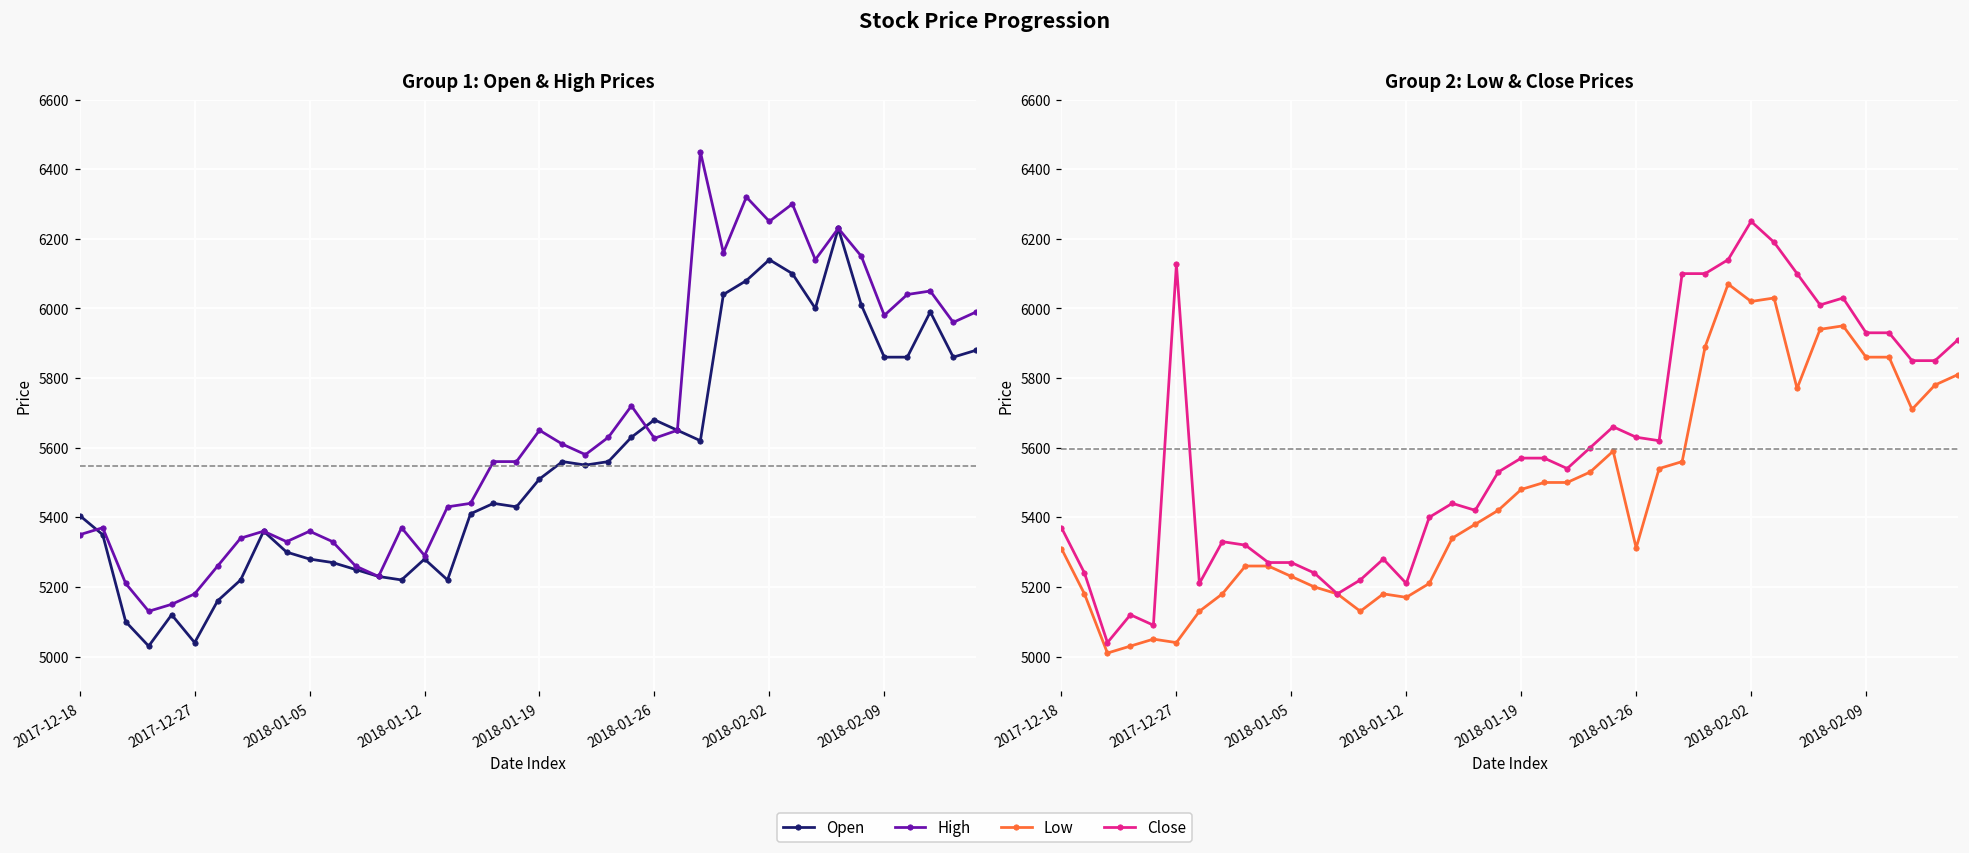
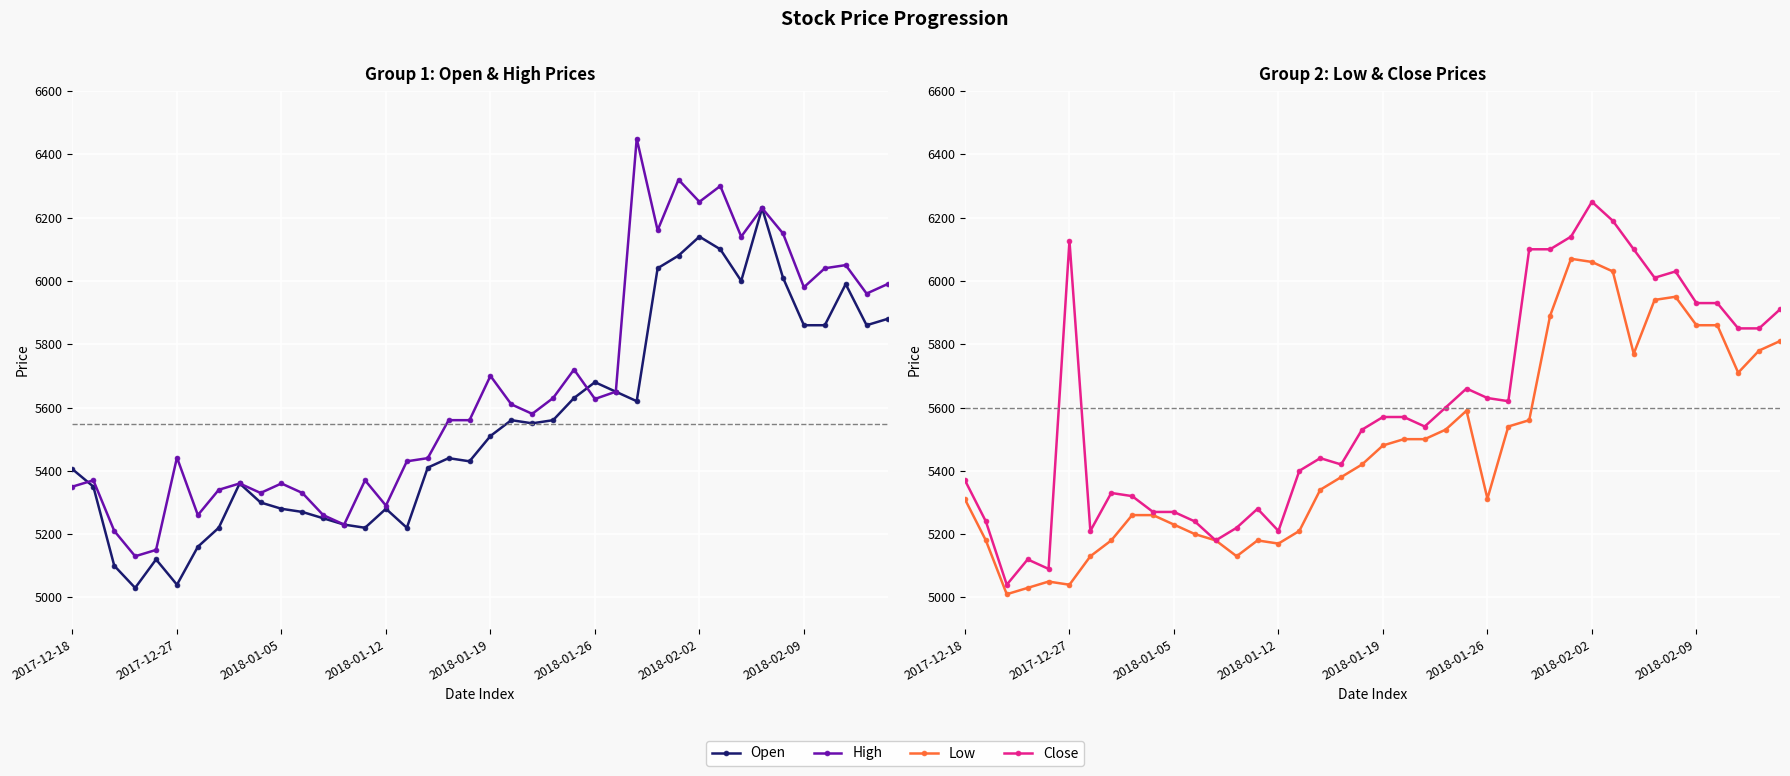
  {
    "Group 1: Open & High Prices": {
      "Open": {
        "2017-12-18": 5410,
        "2017-12-27": 5040,
        "2018-01-05": 5280,
        "2018-01-12": 5280,
        "2018-01-19": 5510,
        "2018-01-26": 5680,
        "2018-02-02": 6140,
        "2018-02-09": 5860
      },
      "High": {
        "2017-12-18": 5350,
-       "2017-12-27": 5180,
+       "2017-12-27": 5440,
        "2018-01-05": 5360,
        "2018-01-12": 5290,
-       "2018-01-19": 5650,
+       "2018-01-19": 5700,
        "2018-01-26": 5630,
        "2018-02-02": 6250,
        "2018-02-09": 5980
      }
    },
    "Group 2: Low & Close Prices": {
      "Low": {
        "2017-12-18": 5310,
        "2017-12-27": 5040,
        "2018-01-05": 5230,
        "2018-01-12": 5170,
        "2018-01-19": 5480,
        "2018-01-26": 5310,
-       "2018-02-02": 6020,
+       "2018-02-02": 6060,
        "2018-02-09": 5860
      },
      "Close": {
        "2017-12-18": 5370,
        "2017-12-27": 6130,
        "2018-01-05": 5270,
        "2018-01-12": 5210,
        "2018-01-19": 5570,
        "2018-01-26": 5630,
        "2018-02-02": 6250,
        "2018-02-09": 5930
      }
    }
  }
